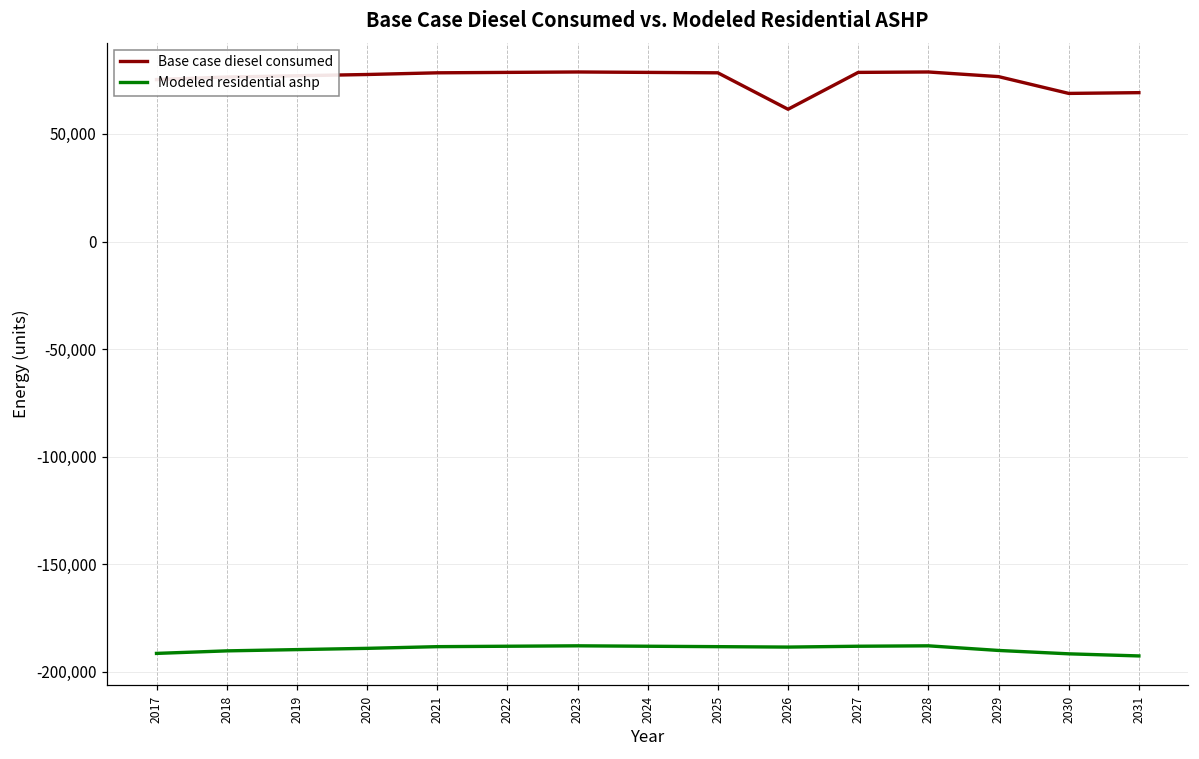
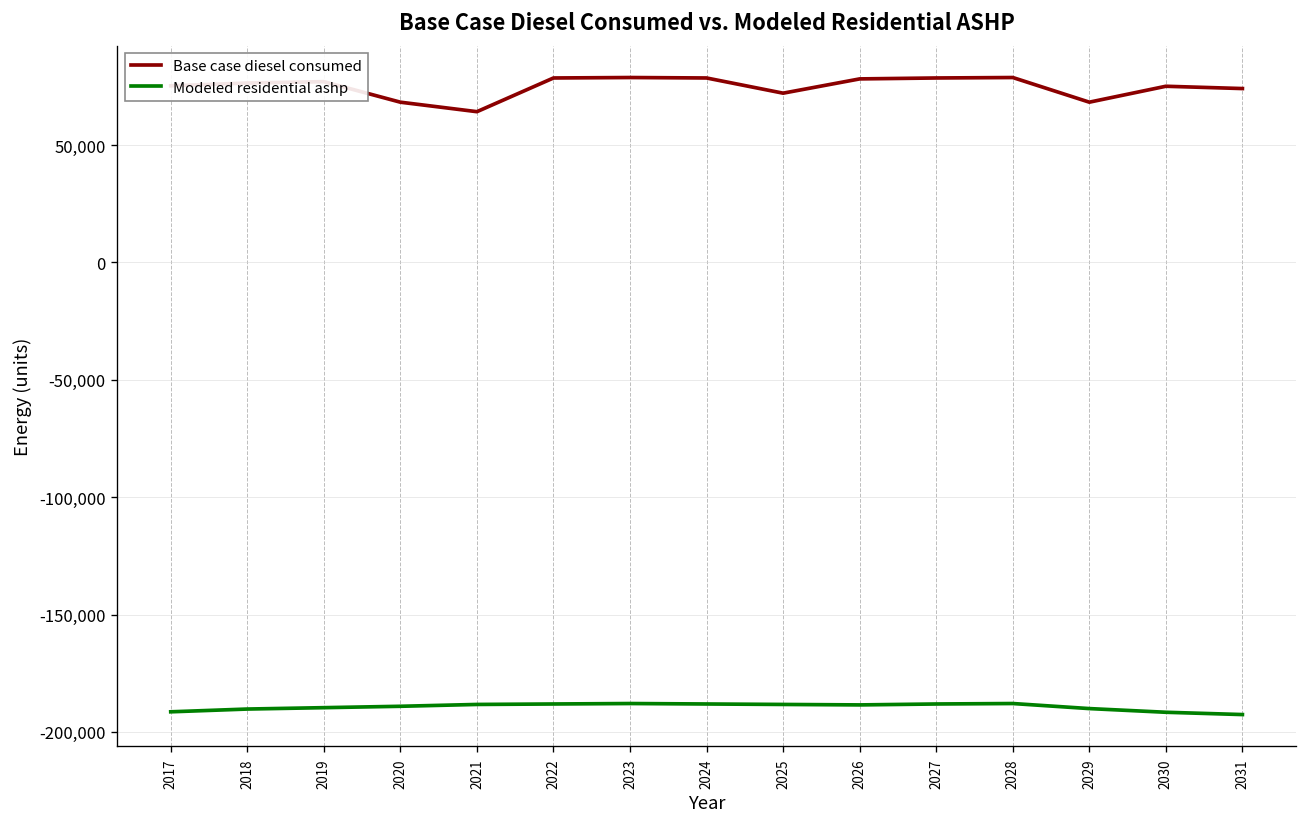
  {
    "Base case diesel consumed": {
-     "2020": "78,000",
-     "2021": "78,000",
+     "2020": "68,000",
+     "2021": "64,000",
      "2022": "79,000",
      "2023": "79,000",
      "2024": "79,000",
-     "2025": "78,000",
-     "2026": "61,000",
+     "2025": "72,000",
+     "2026": "78,000",
      "2027": "79,000",
      "2028": "79,000",
-     "2029": "77,000",
-     "2030": "69,000",
-     "2031": "69,000"
+     "2029": "68,000",
+     "2030": "75,000",
+     "2031": "74,000"
    },
    "Modeled residential ashp": {
      "2017": "-191,000",
      "2018": "-190,000",
      "2019": "-190,000",
      "2020": "-189,000",
      "2021": "-188,000",
      "2022": "-188,000",
      "2023": "-188,000",
      "2024": "-188,000",
      "2025": "-188,000",
      "2026": "-188,000",
      "2027": "-188,000",
      "2028": "-188,000",
      "2029": "-190,000",
      "2030": "-192,000",
      "2031": "-193,000"
    }
  }
